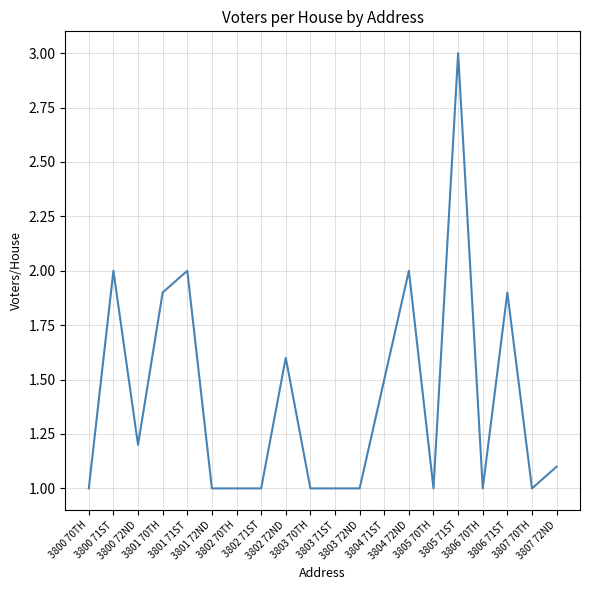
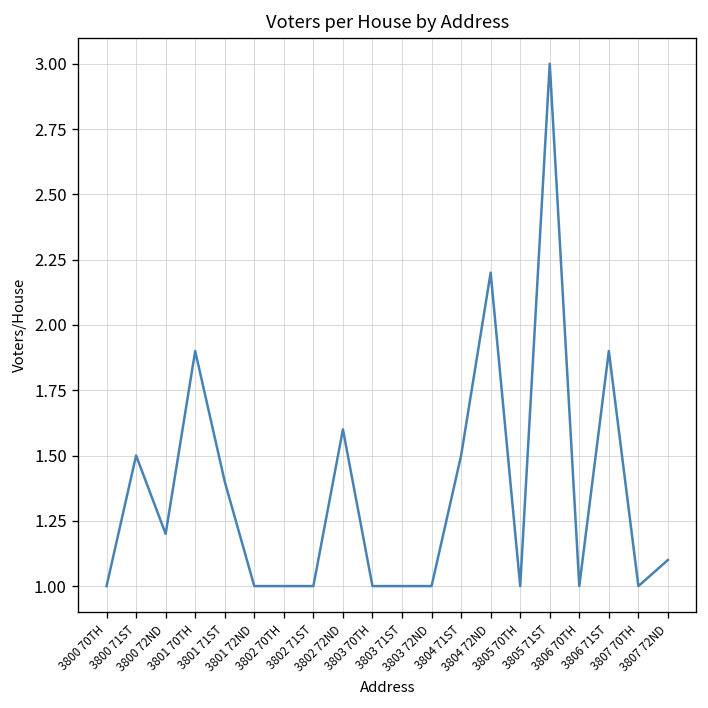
  {
    "3800 70TH": 1.0,
-   "3800 71ST": 2.0,
+   "3800 71ST": 1.5,
    "3800 72ND": 1.2,
    "3801 70TH": 1.9,
-   "3801 71ST": 2.0,
+   "3801 71ST": 1.4,
    "3801 72ND": 1.0,
    "3802 70TH": 1.0,
    "3802 71ST": 1.0,
    "3802 72ND": 1.6,
    "3803 70TH": 1.0,
    "3803 71ST": 1.0,
    "3803 72ND": 1.0,
    "3804 71ST": 1.5,
-   "3804 72ND": 2.0,
+   "3804 72ND": 2.2,
    "3805 70TH": 1.0,
    "3805 71ST": 3.0,
    "3806 70TH": 1.0,
    "3806 71ST": 1.9,
    "3807 70TH": 1.0,
    "3807 72ND": 1.1
  }
